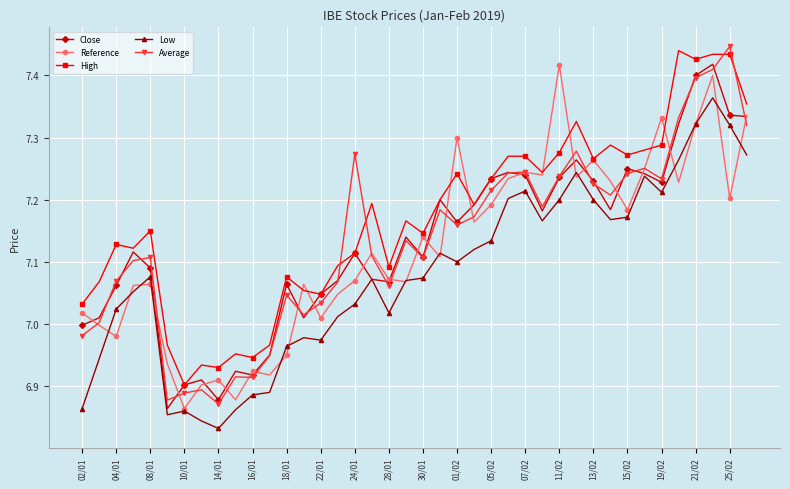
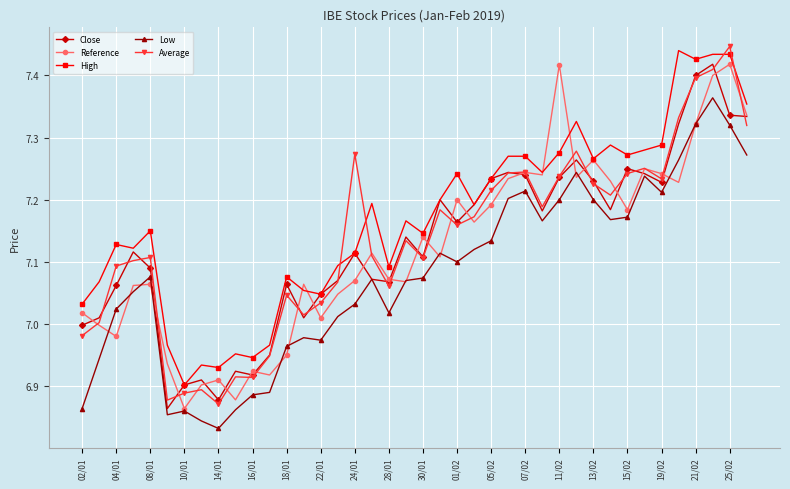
  {
    "Reference": {
      "02/01": 7.02,
      "04/01": 6.98,
      "08/01": 7.06,
      "14/01": 6.91,
      "16/01": 6.92,
      "18/01": 6.95,
      "22/01": 7.01,
      "24/01": 7.07,
      "30/01": 7.14,
-     "01/02": 7.3,
+     "01/02": 7.2,
      "05/02": 7.19,
      "11/02": 7.42,
      "15/02": 7.18,
-     "19/02": 7.33,
-     "25/02": 7.20
+     "19/02": 7.24,
+     "25/02": 7.42
    },
    "Average": {
      "02/01": 6.98,
-     "04/01": 7.07,
+     "04/01": 7.09,
      "08/01": 7.11,
      "10/01": 6.89,
      "14/01": 6.87,
      "18/01": 7.05,
      "22/01": 7.03,
      "24/01": 7.27,
      "28/01": 7.06,
      "01/02": 7.16,
      "05/02": 7.22,
      "13/02": 7.23,
      "15/02": 7.24,
      "19/02": 7.23,
      "25/02": 7.45
    }
  }
